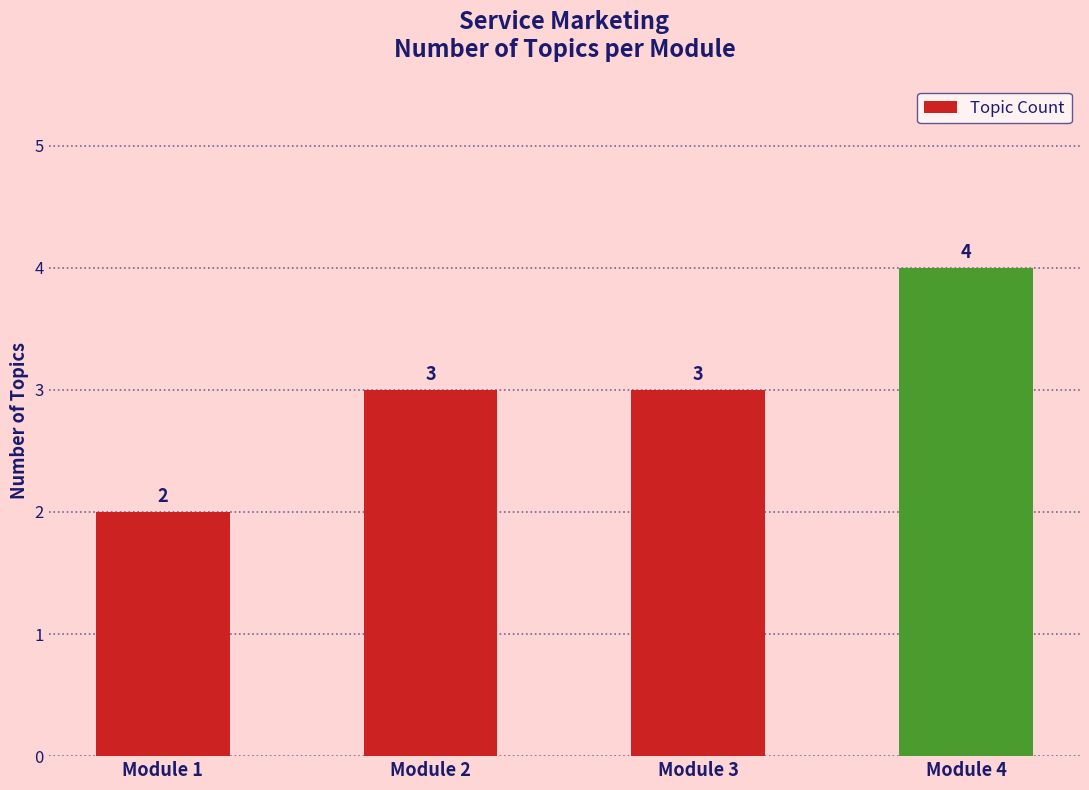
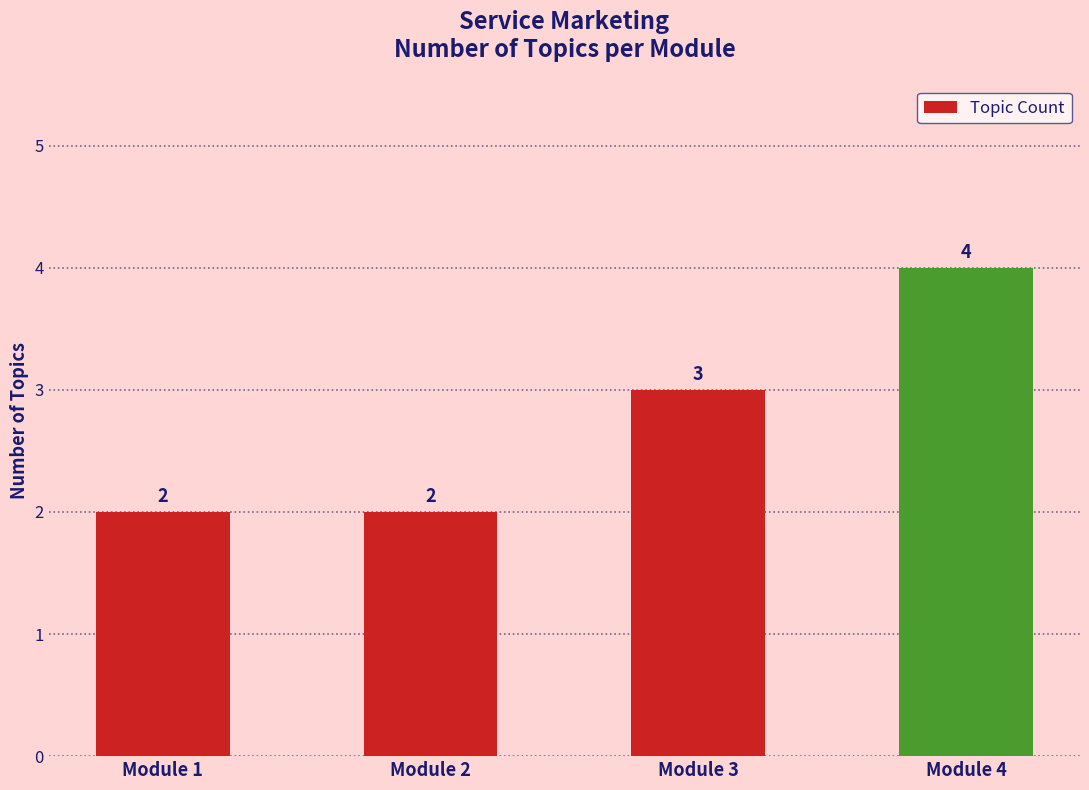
  {
    "Module 1": 2,
-   "Module 2": 3,
+   "Module 2": 2,
    "Module 3": 3,
    "Module 4": 4
  }
